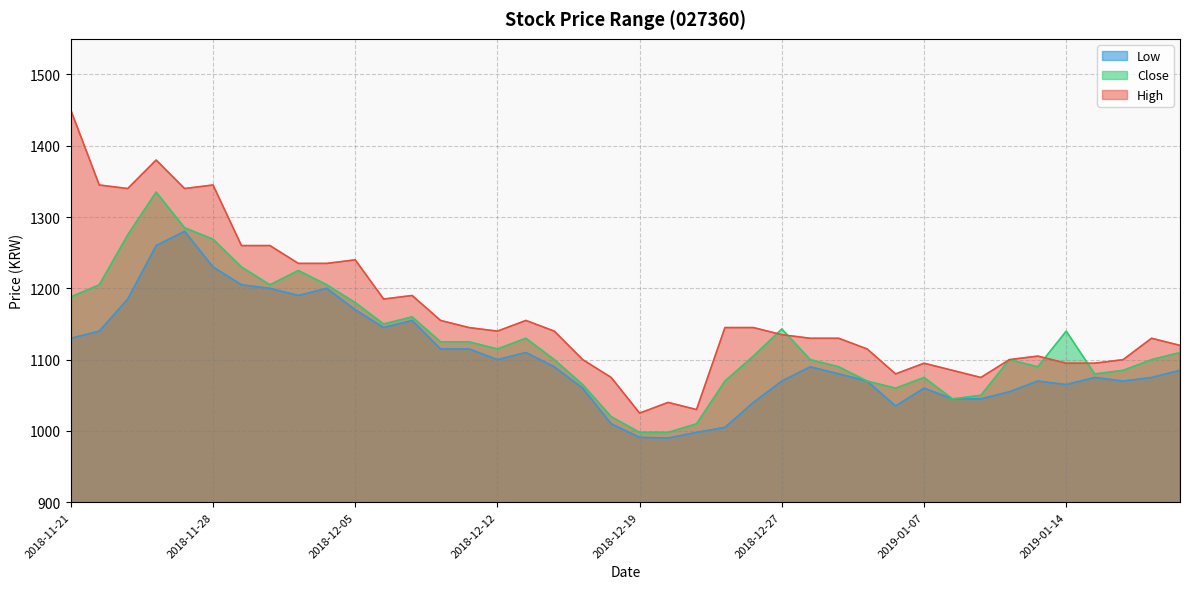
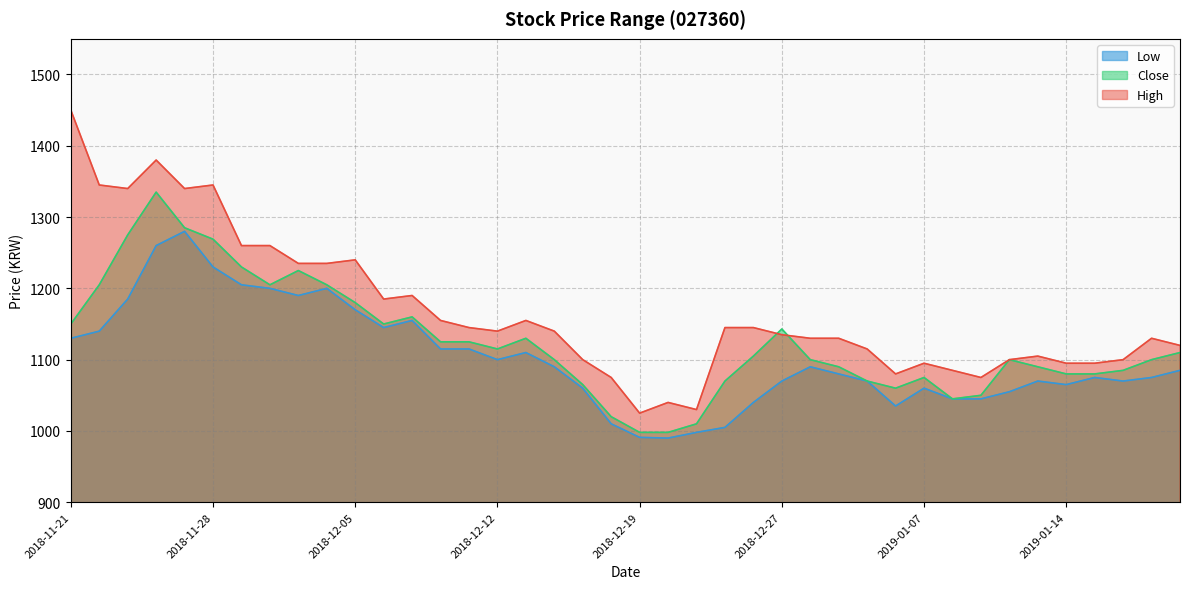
  {
    "Low": {
      "2018-11-21": 1130,
      "2018-11-28": 1230,
      "2018-12-05": 1170,
      "2018-12-12": 1100,
      "2018-12-19": 990,
      "2018-12-27": 1070,
      "2019-01-07": 1060,
      "2019-01-14": 1070
    },
    "Close": {
-     "2018-11-21": 1190,
+     "2018-11-21": 1150,
      "2018-11-28": 1270,
      "2018-12-05": 1180,
      "2018-12-12": 1120,
      "2018-12-19": 1000,
      "2018-12-27": 1140,
      "2019-01-07": 1080,
-     "2019-01-14": 1140
+     "2019-01-14": 1080
    },
    "High": {
      "2018-11-21": 1450,
      "2018-11-28": 1350,
      "2018-12-05": 1240,
      "2018-12-12": 1140,
      "2018-12-19": 1030,
      "2018-12-27": 1140,
      "2019-01-07": 1100,
      "2019-01-14": 1100
    }
  }
